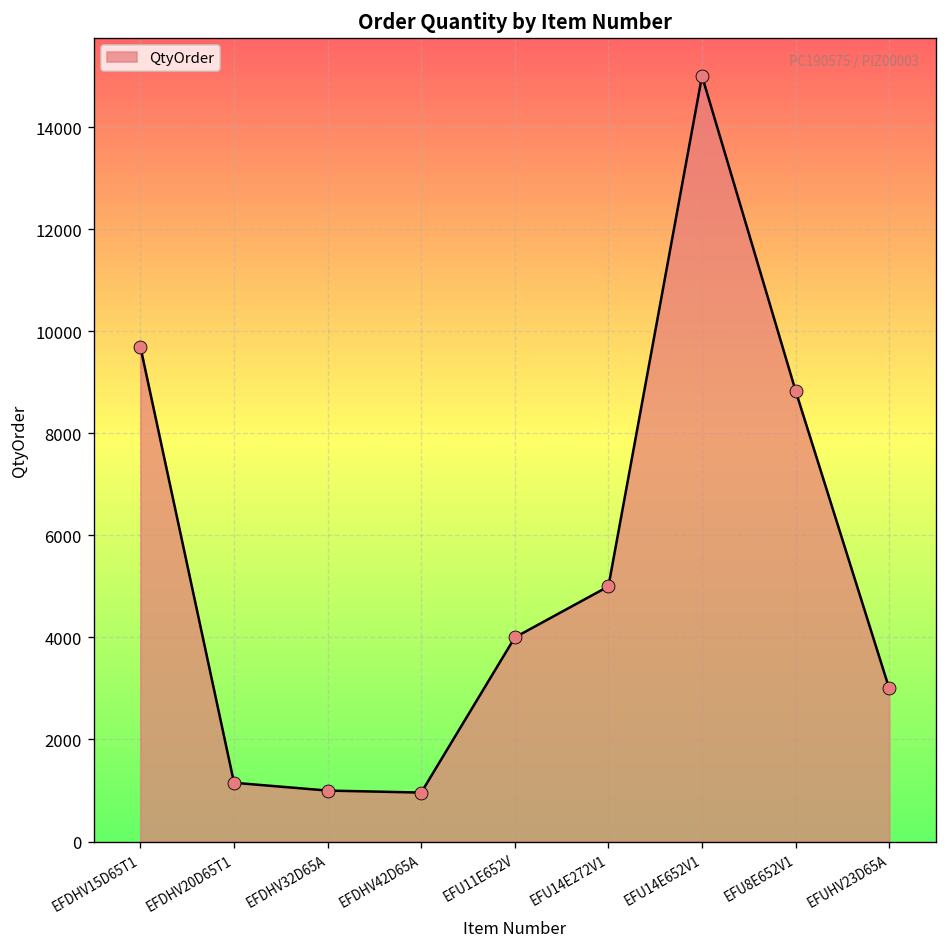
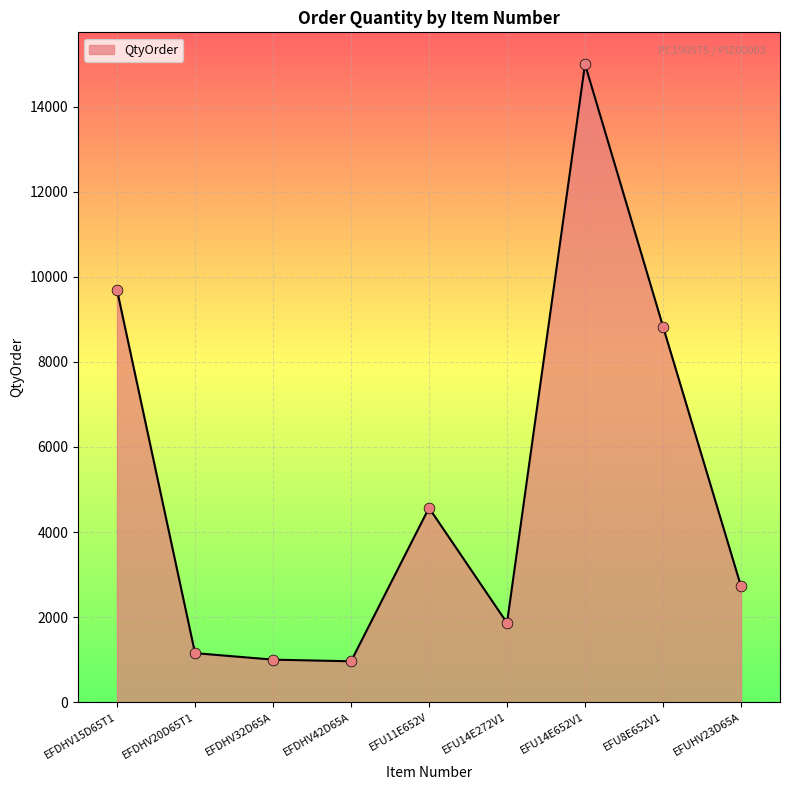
  {
    "EFDHV15D65T1": 9700,
    "EFDHV20D65T1": 1200,
    "EFDHV32D65A": 1000,
    "EFDHV42D65A": 1000,
-   "EFU11E652V": 4000,
-   "EFU14E272V1": 5000,
+   "EFU11E652V": 4600,
+   "EFU14E272V1": 1900,
    "EFU14E652V1": 15000,
    "EFU8E652V1": 8800,
-   "EFUHV23D65A": 3000
+   "EFUHV23D65A": 2700
  }
